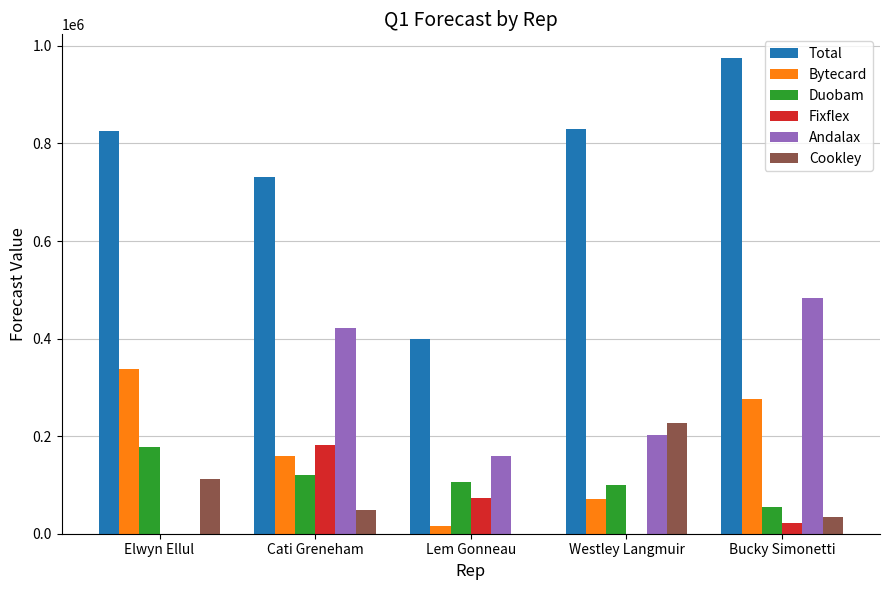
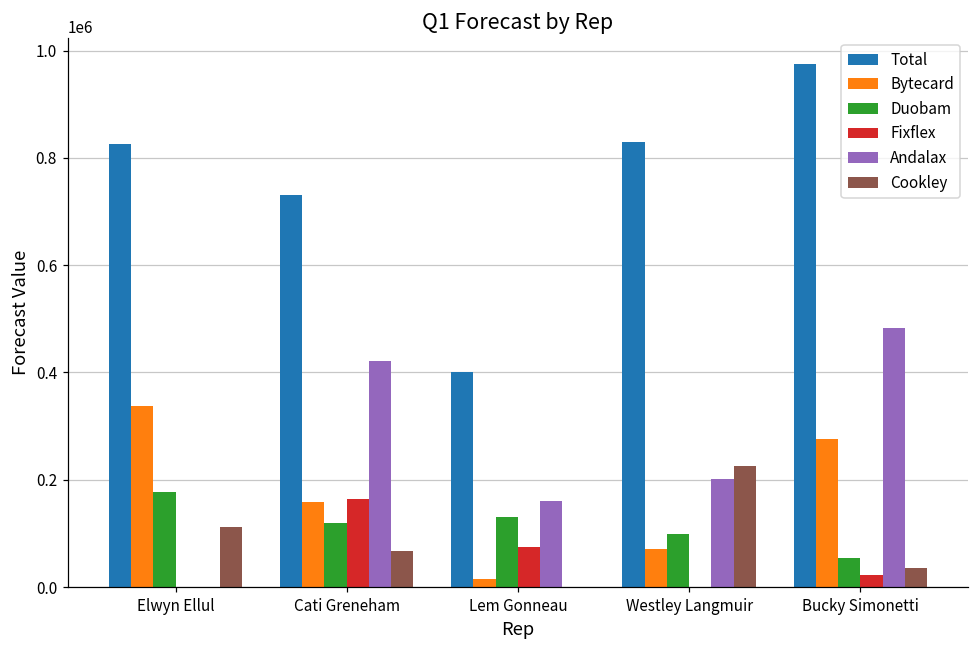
  {
    "Total": {
      "Elwyn Ellul": 830000,
      "Cati Greneham": 730000,
      "Lem Gonneau": 400000,
      "Westley Langmuir": 830000,
      "Bucky Simonetti": 980000
    },
    "Bytecard": {
      "Elwyn Ellul": 340000,
      "Cati Greneham": 160000,
      "Lem Gonneau": 20000,
      "Westley Langmuir": 70000,
      "Bucky Simonetti": 280000
    },
    "Duobam": {
      "Elwyn Ellul": 180000,
      "Cati Greneham": 120000,
-     "Lem Gonneau": 110000,
+     "Lem Gonneau": 130000,
      "Westley Langmuir": 100000,
      "Bucky Simonetti": 50000
    },
    "Fixflex": {
      "Elwyn Ellul": 0,
-     "Cati Greneham": 180000,
+     "Cati Greneham": 160000,
      "Lem Gonneau": 70000,
      "Westley Langmuir": 0,
      "Bucky Simonetti": 20000
    },
    "Andalax": {
      "Elwyn Ellul": 0,
      "Cati Greneham": 420000,
      "Lem Gonneau": 160000,
      "Westley Langmuir": 200000,
      "Bucky Simonetti": 480000
    },
    "Cookley": {
      "Elwyn Ellul": 110000,
-     "Cati Greneham": 50000,
+     "Cati Greneham": 70000,
      "Lem Gonneau": 0,
      "Westley Langmuir": 230000,
      "Bucky Simonetti": 40000
    }
  }
